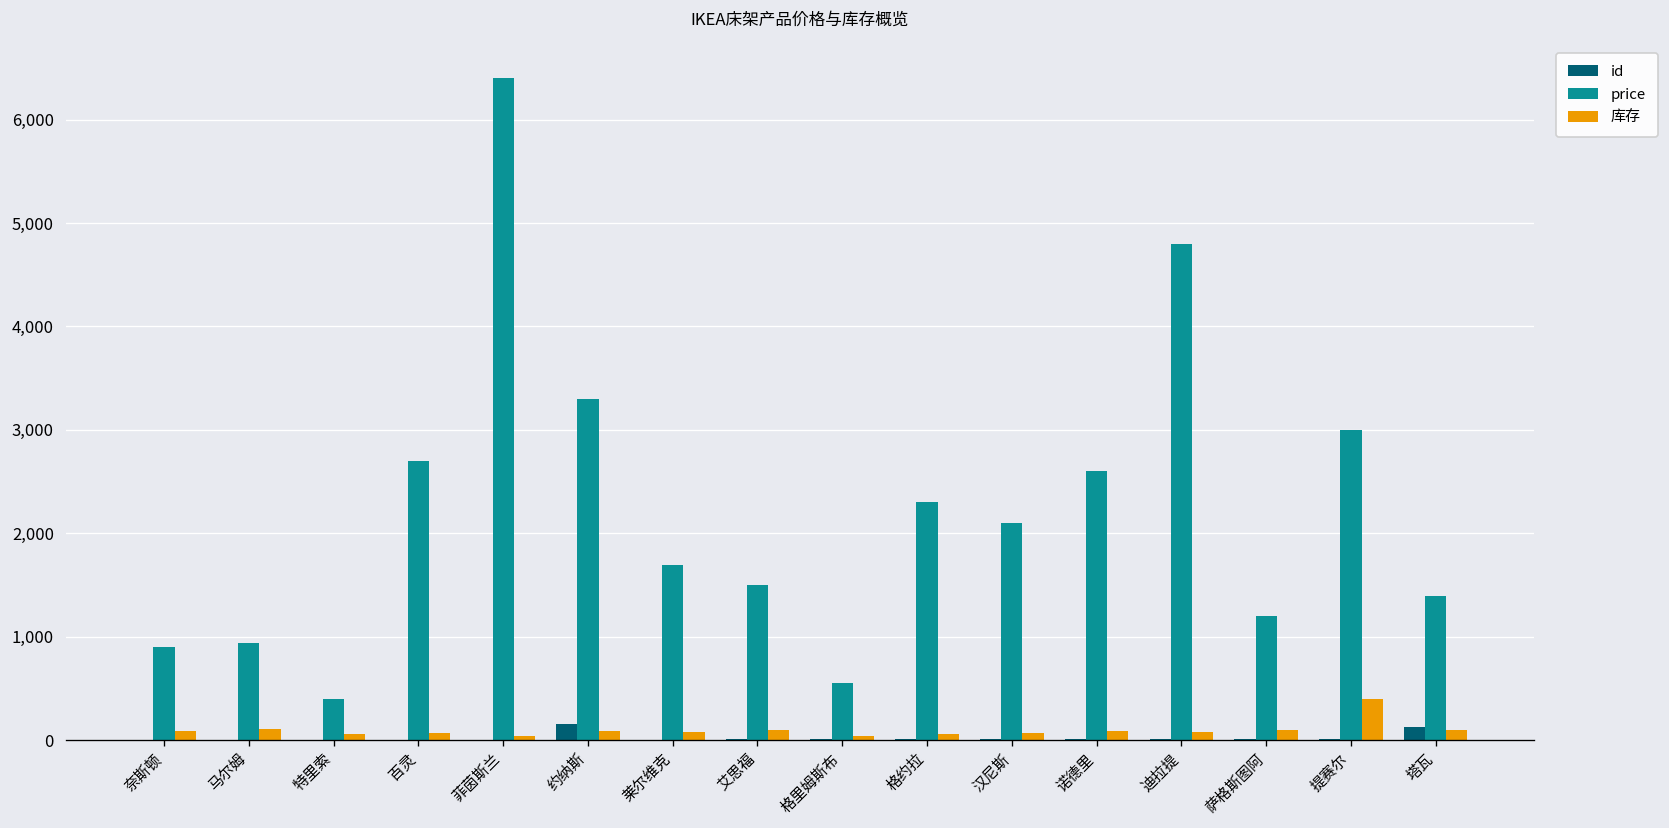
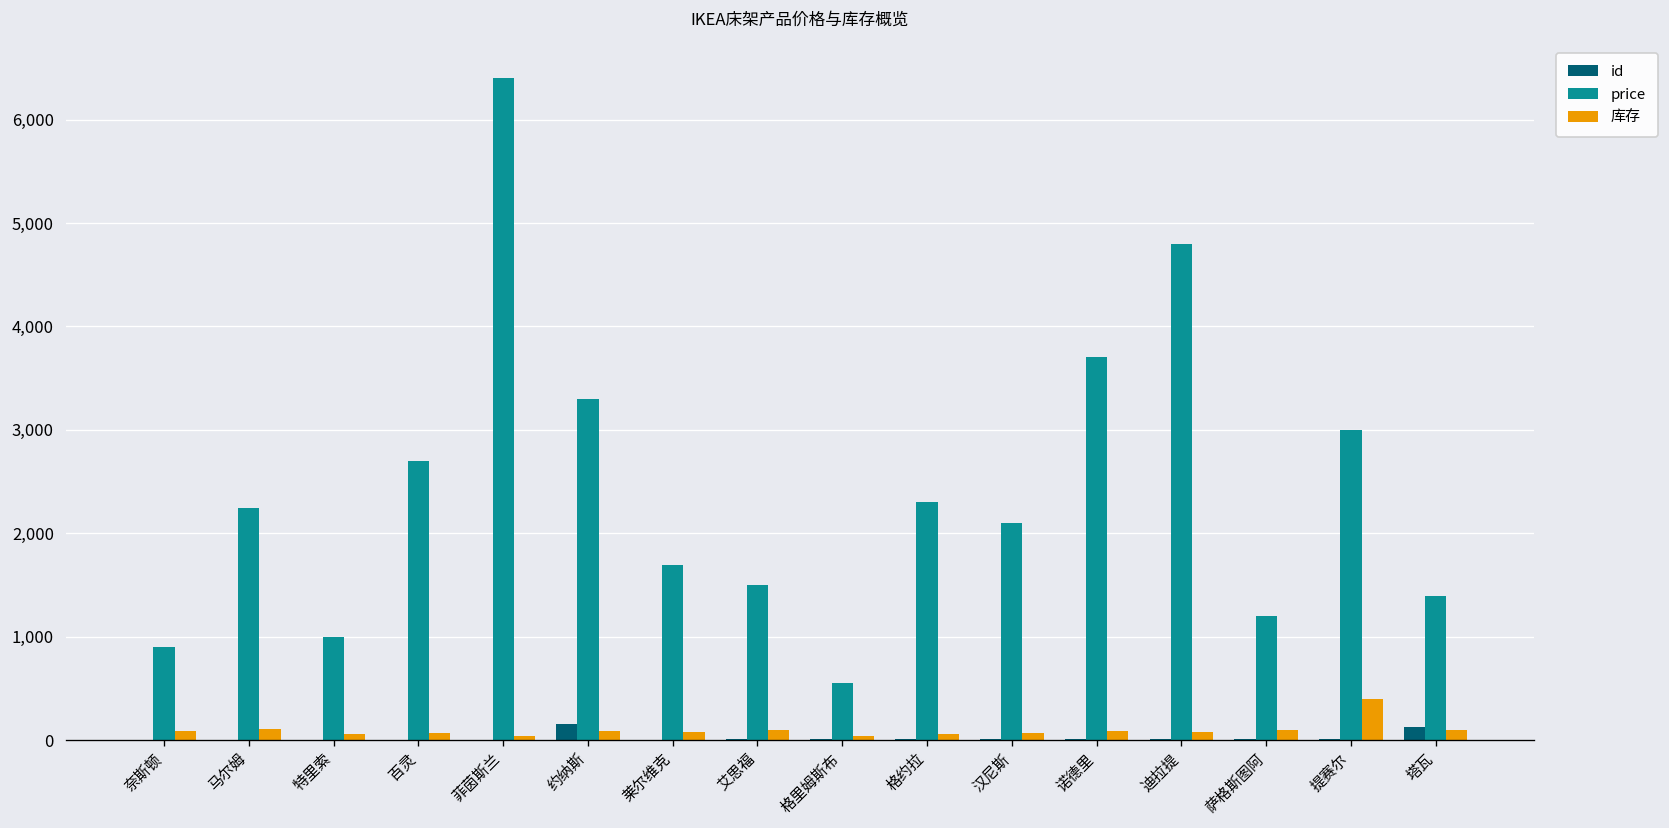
  {
    "id": {
      "约纳斯": "200",
      "塔瓦": "100"
    },
    "price": {
      "奈斯顿": "900",
-     "马尔姆": "900",
-     "特里索": "400",
+     "马尔姆": "2,200",
+     "特里索": "1,000",
      "百灵": "2,700",
      "菲茵斯兰": "6,400",
      "约纳斯": "3,300",
      "莱尔维克": "1,700",
      "艾思福": "1,500",
      "格里姆斯布": "500",
      "格约拉": "2,300",
      "汉尼斯": "2,100",
-     "诺德里": "2,600",
+     "诺德里": "3,700",
      "迪拉提": "4,800",
      "萨格斯图阿": "1,200",
      "提赛尔": "3,000",
      "塔瓦": "1,400"
    },
    "库存": {
      "奈斯顿": "100",
      "马尔姆": "100",
      "特里索": "100",
      "百灵": "100",
      "菲茵斯兰": "0",
      "约纳斯": "100",
      "莱尔维克": "100",
      "艾思福": "100",
      "格里姆斯布": "0",
      "格约拉": "100",
      "汉尼斯": "100",
      "诺德里": "100",
      "迪拉提": "100",
      "萨格斯图阿": "100",
      "提赛尔": "400",
      "塔瓦": "100"
    }
  }
